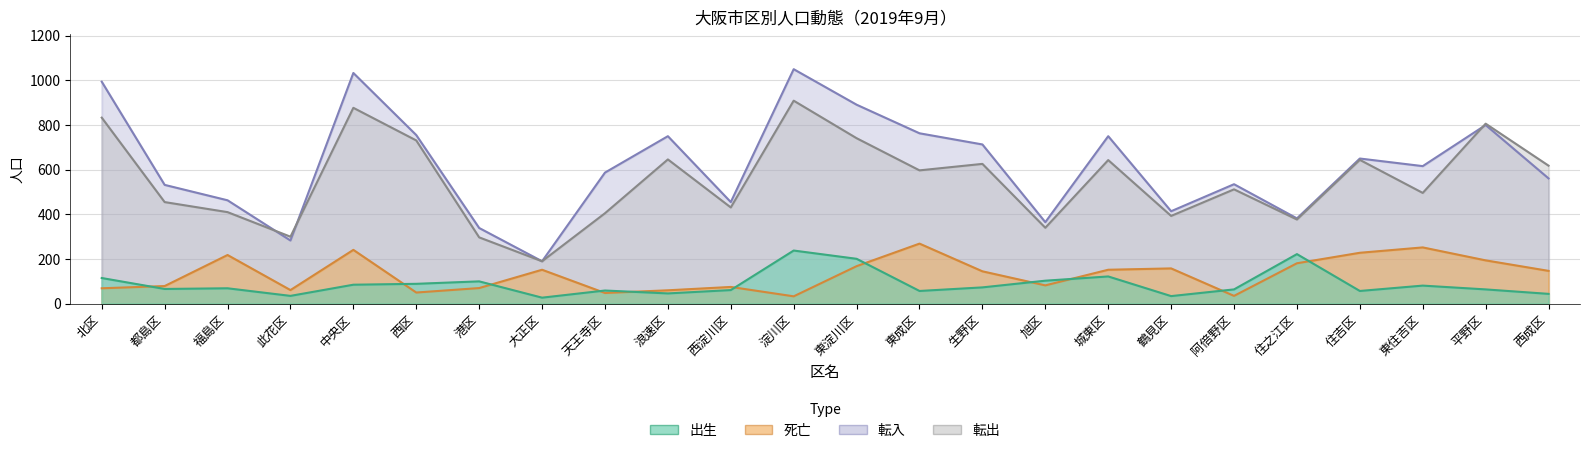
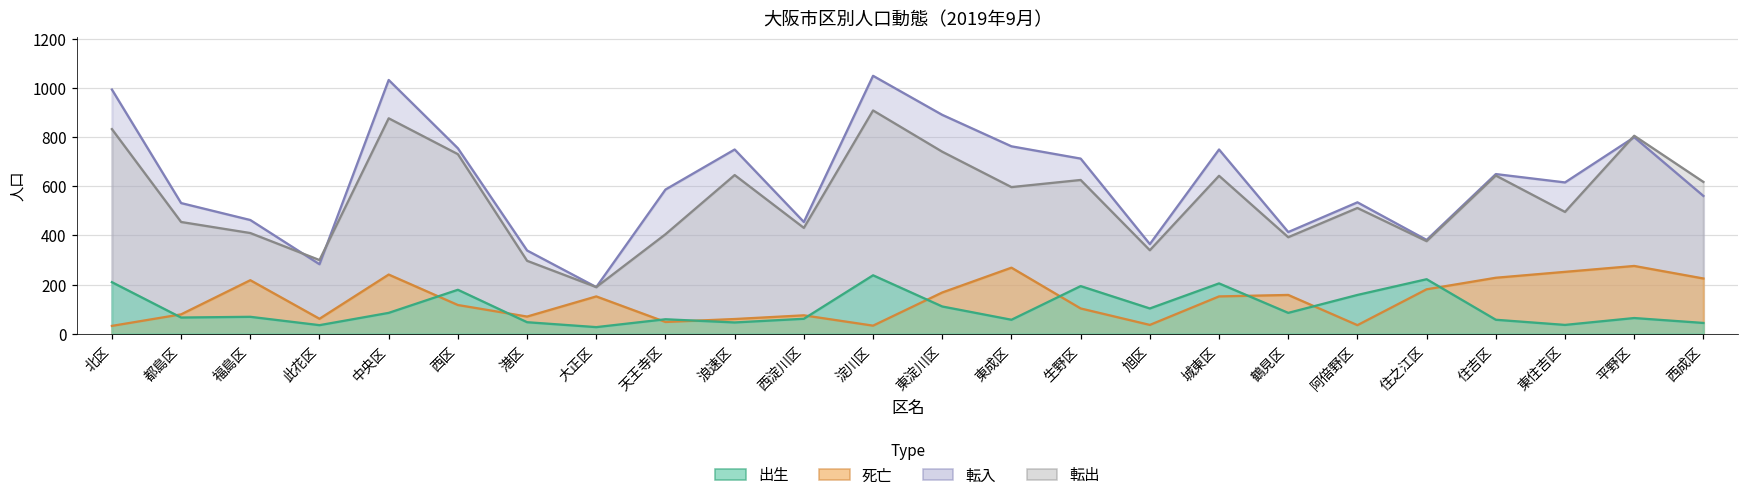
  {
    "死亡": {
-     "北区": 70,
+     "北区": 30,
      "都島区": 80,
      "福島区": 220,
      "此花区": 60,
      "中央区": 240,
-     "西区": 50,
+     "西区": 120,
      "港区": 70,
      "大正区": 150,
      "浪速区": 60,
      "西淀川区": 80,
      "淀川区": 30,
      "東淀川区": 170,
      "東成区": 270,
-     "生野区": 150,
-     "旭区": 80,
+     "生野区": 100,
+     "旭区": 40,
      "城東区": 150,
      "鶴見区": 160,
      "阿倍野区": 40,
      "住之江区": 180,
      "住吉区": 230,
      "東住吉区": 250,
-     "平野区": 190,
-     "西成区": 150
+     "平野区": 280,
+     "西成区": 230
    },
    "出生": {
-     "北区": 120,
+     "北区": 210,
      "都島区": 70,
      "福島区": 70,
      "此花区": 40,
      "中央区": 90,
-     "西区": 90,
-     "港区": 100,
+     "西区": 180,
+     "港区": 50,
      "大正区": 30,
      "浪速区": 50,
      "西淀川区": 60,
      "淀川区": 240,
-     "東淀川区": 200,
+     "東淀川区": 110,
      "東成区": 60,
-     "生野区": 70,
+     "生野区": 190,
      "旭区": 100,
-     "城東区": 120,
-     "鶴見区": 30,
-     "阿倍野区": 60,
+     "城東区": 210,
+     "鶴見区": 90,
+     "阿倍野区": 160,
      "住之江区": 220,
      "住吉区": 60,
-     "東住吉区": 80,
+     "東住吉区": 40,
      "平野区": 60,
      "西成区": 40
    }
  }
